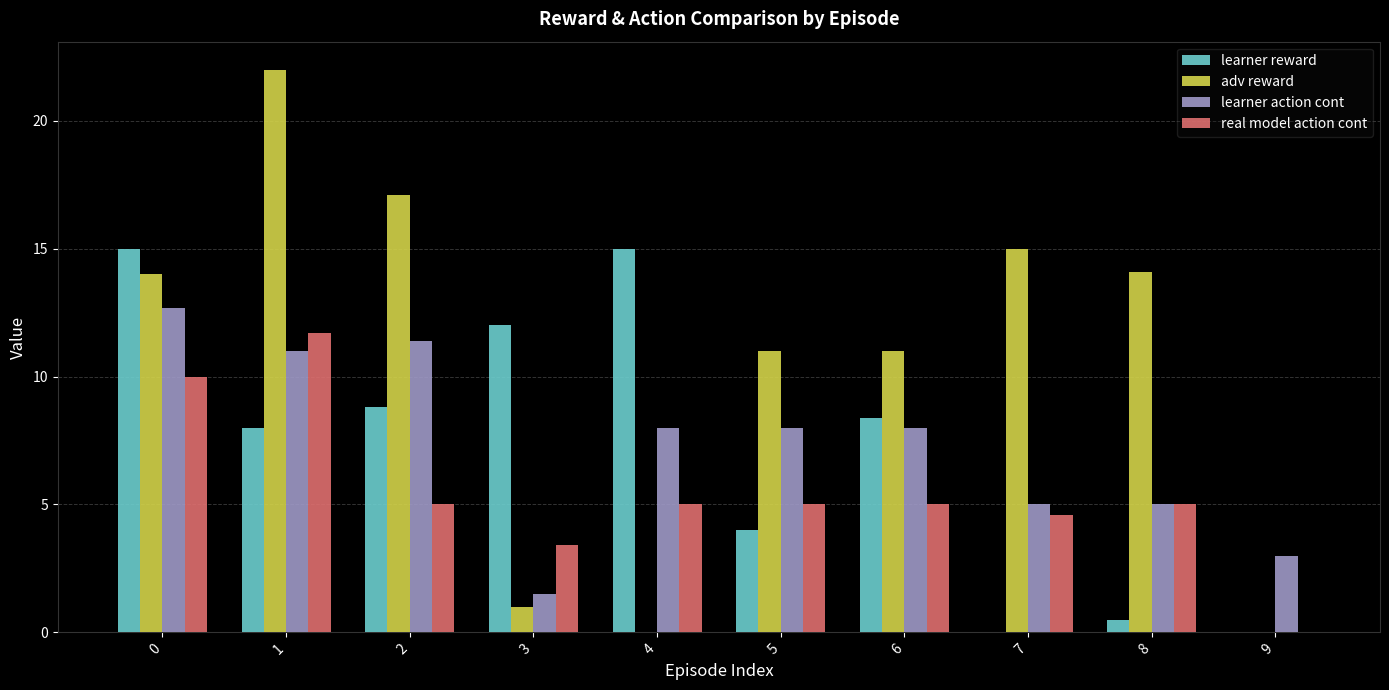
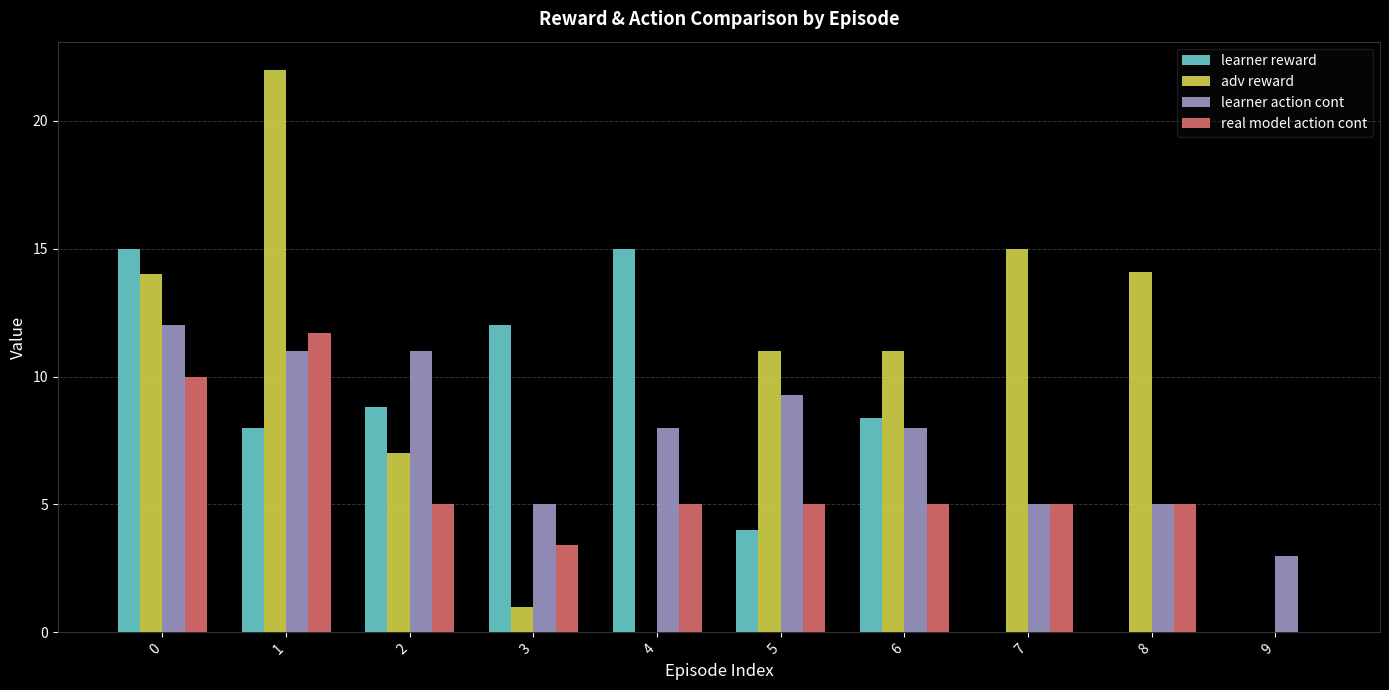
  {
    "learner reward": {
      "0": 15.0,
      "1": 8.0,
      "2": 8.8,
      "3": 12.0,
      "4": 15.0,
      "5": 4.0,
      "6": 8.4,
      "7": 0.0,
-     "8": 0.5,
+     "8": 0.0,
      "9": 0.0
    },
    "adv reward": {
      "0": 14.0,
      "1": 22.0,
-     "2": 17.1,
+     "2": 7.0,
      "3": 1.0,
      "4": 0.0,
      "5": 11.0,
      "6": 11.0,
      "7": 15.0,
      "8": 14.1,
      "9": 0.0
    },
    "learner action cont": {
-     "0": 12.7,
+     "0": 12.0,
      "1": 11.0,
-     "2": 11.4,
-     "3": 1.5,
+     "2": 11.0,
+     "3": 5.0,
      "4": 8.0,
-     "5": 8.0,
+     "5": 9.3,
      "6": 8.0,
      "7": 5.0,
      "8": 5.0,
      "9": 3.0
    },
    "real model action cont": {
      "0": 10.0,
      "1": 11.7,
      "2": 5.0,
      "3": 3.4,
      "4": 5.0,
      "5": 5.0,
      "6": 5.0,
-     "7": 4.6,
+     "7": 5.0,
      "8": 5.0,
      "9": 0.0
    }
  }
